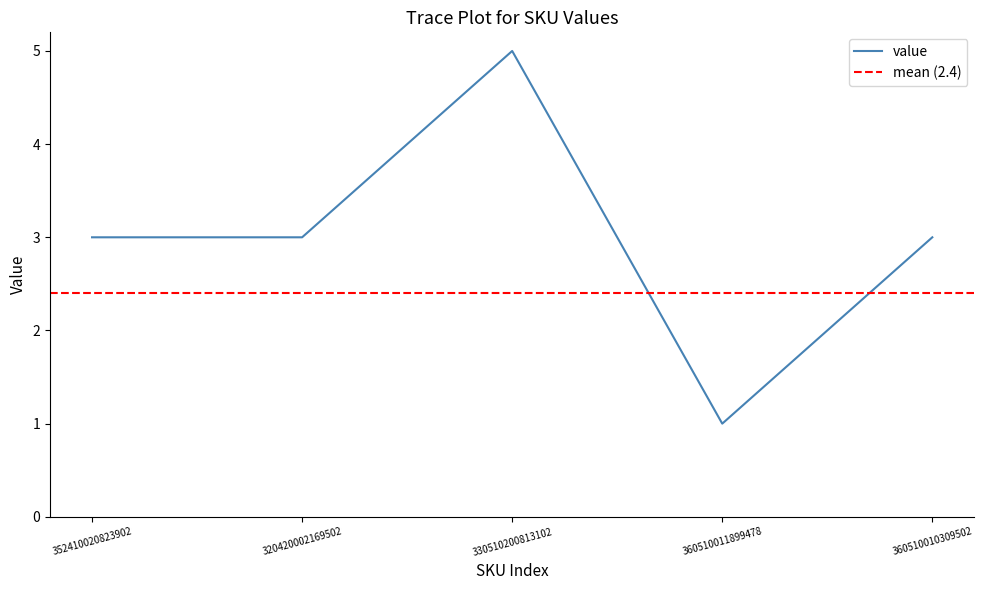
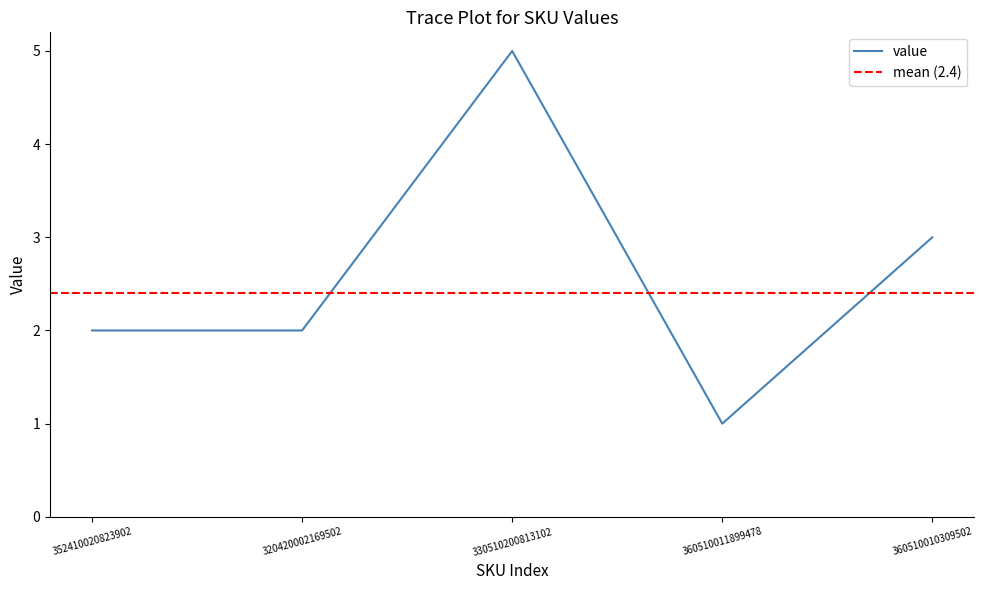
  {
-   "352410020823902": 3,
-   "320420002169502": 3,
+   "352410020823902": 2,
+   "320420002169502": 2,
    "330510200813102": 5,
    "360510011899478": 1,
    "360510010309502": 3
  }
